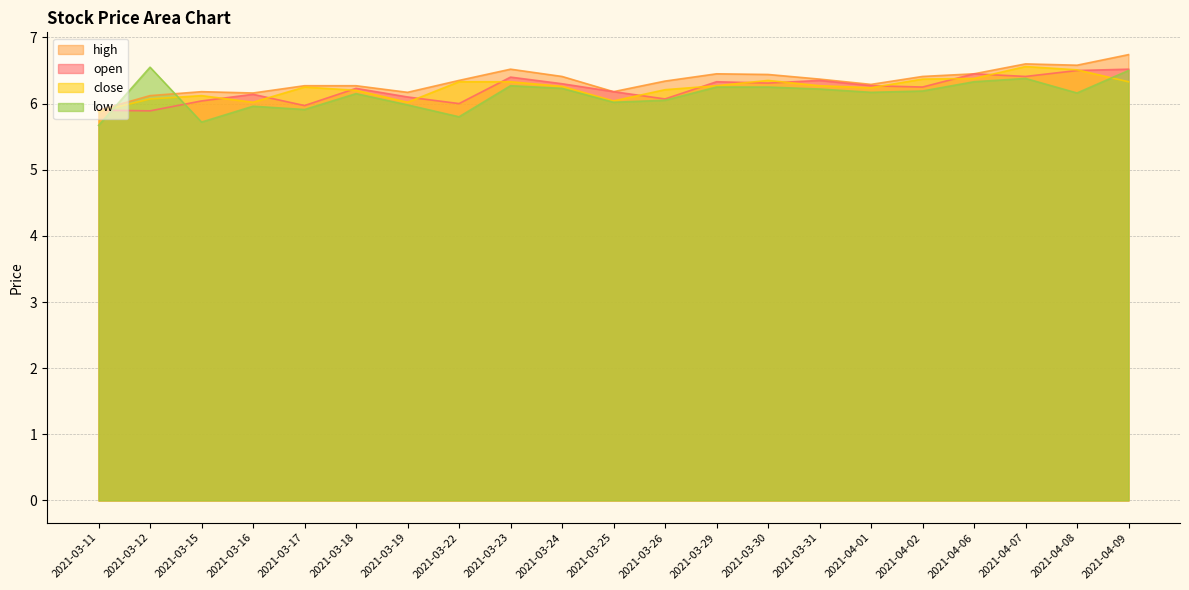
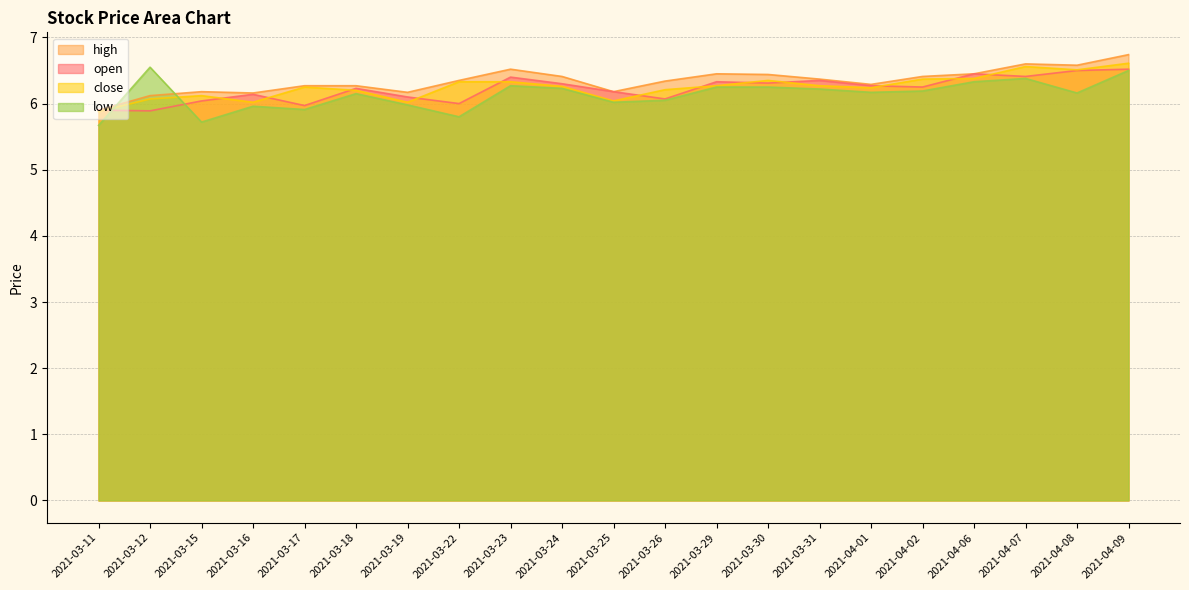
  {
    "close": {
      "2021-03-12": 6.1,
      "2021-03-15": 6.1,
      "2021-03-16": 6.0,
      "2021-03-19": 6.0,
      "2021-03-23": 6.3,
      "2021-03-26": 6.2,
      "2021-03-30": 6.4,
      "2021-03-31": 6.3,
      "2021-04-02": 6.4,
      "2021-04-06": 6.4,
      "2021-04-07": 6.6,
-     "2021-04-09": 6.3
+     "2021-04-09": 6.6
    },
    "low": {
      "2021-03-11": 5.7,
      "2021-03-12": 6.6,
      "2021-03-15": 5.7,
      "2021-03-16": 6.0,
      "2021-03-17": 5.9,
      "2021-03-18": 6.2,
      "2021-03-19": 6.0,
      "2021-03-22": 5.8,
      "2021-03-23": 6.3,
      "2021-03-30": 6.3,
      "2021-03-31": 6.2,
      "2021-04-01": 6.2,
      "2021-04-02": 6.2,
      "2021-04-06": 6.3,
      "2021-04-08": 6.2
    }
  }
